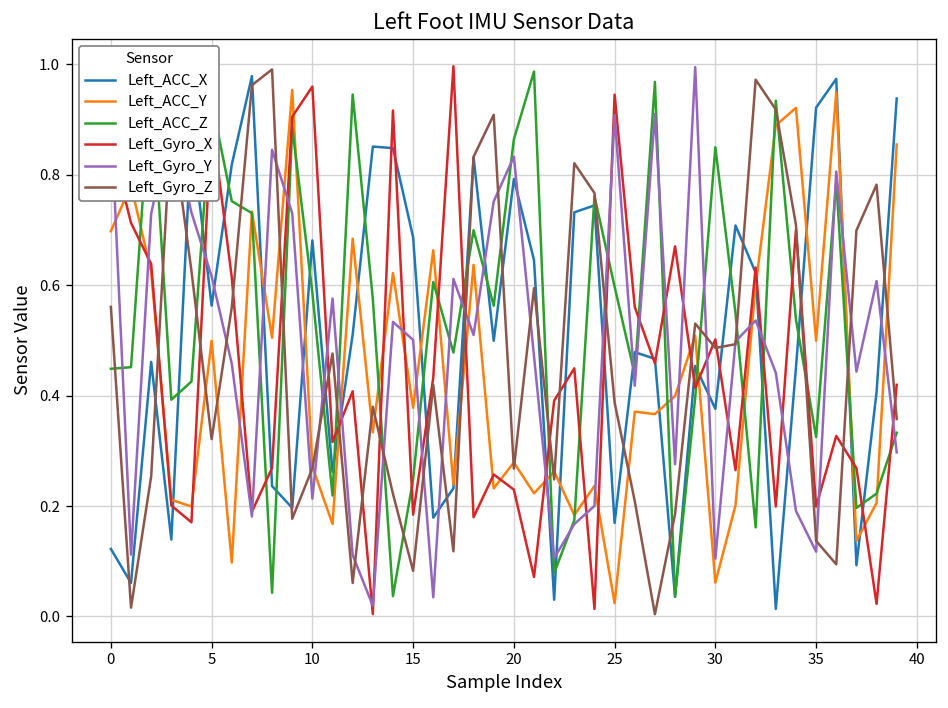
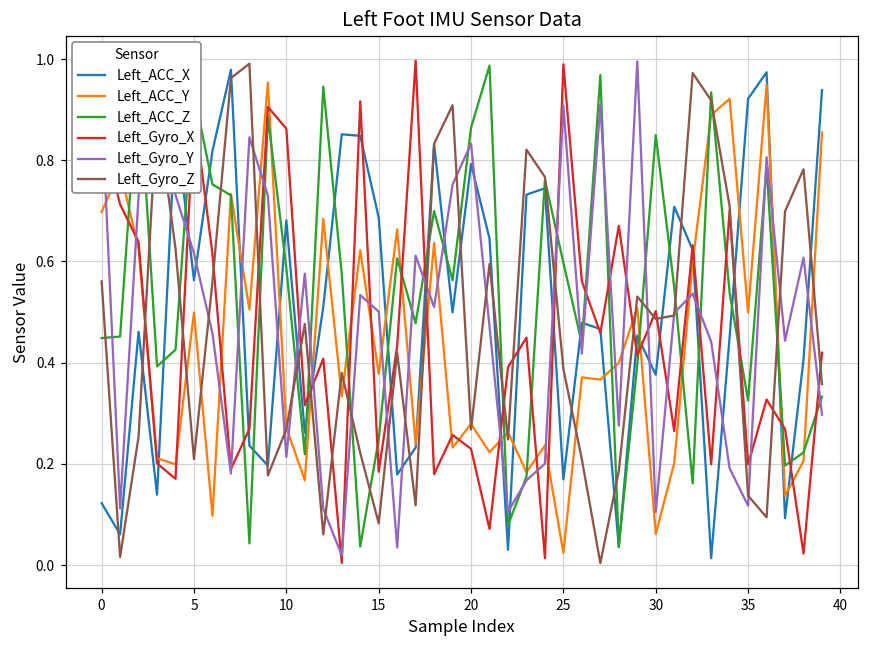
  {
    "Left_ACC_X": {
      "0": 0.12,
      "5": 0.56,
      "10": 0.68,
      "15": 0.69,
      "20": 0.79,
      "25": 0.17,
      "30": 0.38,
      "35": 0.92
    },
    "Left_ACC_Y": {
      "0": 0.70,
      "5": 0.50,
      "15": 0.38,
      "20": 0.28,
      "25": 0.02,
      "30": 0.06,
      "35": 0.50
    },
    "Left_ACC_Z": {
      "0": 0.45,
      "10": 0.59,
      "15": 0.25,
      "20": 0.86,
      "25": 0.60,
      "30": 0.85,
      "35": 0.32
    },
    "Left_Gyro_X": {
-     "10": 0.96,
+     "10": 0.86,
      "15": 0.18,
      "20": 0.23,
-     "25": 0.95,
+     "25": 0.99,
      "30": 0.50,
      "35": 0.20
    },
    "Left_Gyro_Y": {
      "5": 0.62,
      "10": 0.21,
      "15": 0.50,
      "20": 0.83,
      "25": 0.91,
      "30": 0.10,
      "35": 0.12
    },
    "Left_Gyro_Z": {
      "0": 0.56,
-     "5": 0.32,
+     "5": 0.21,
      "15": 0.08,
      "20": 0.27,
      "25": 0.39,
      "30": 0.49,
      "35": 0.14
    }
  }
